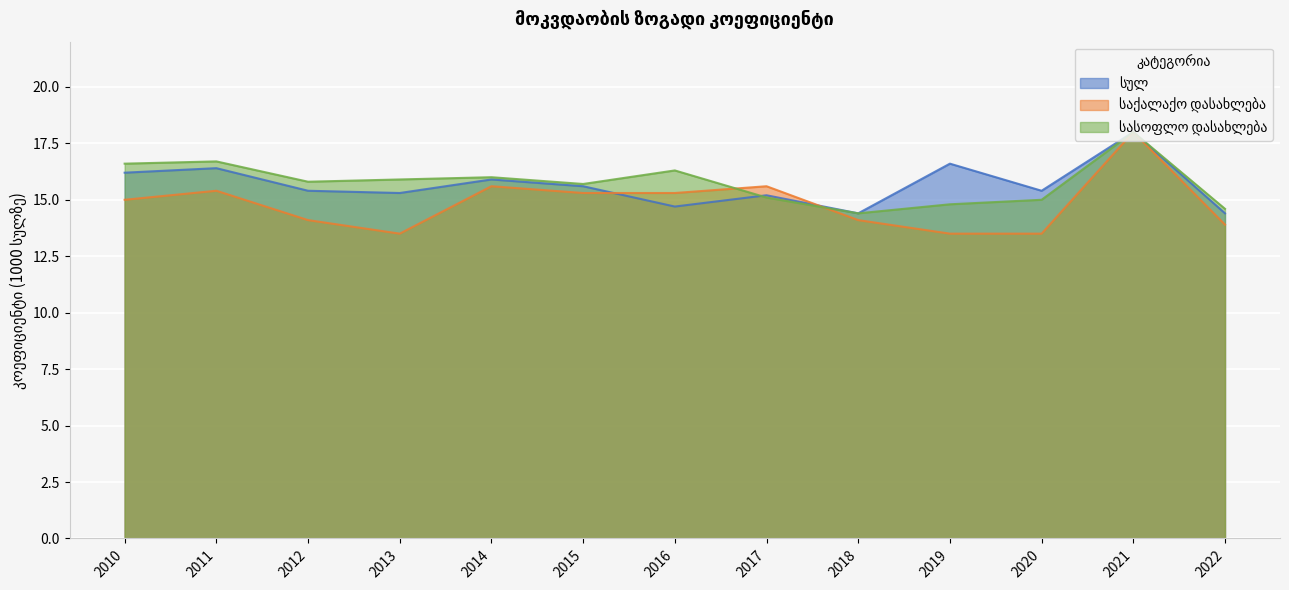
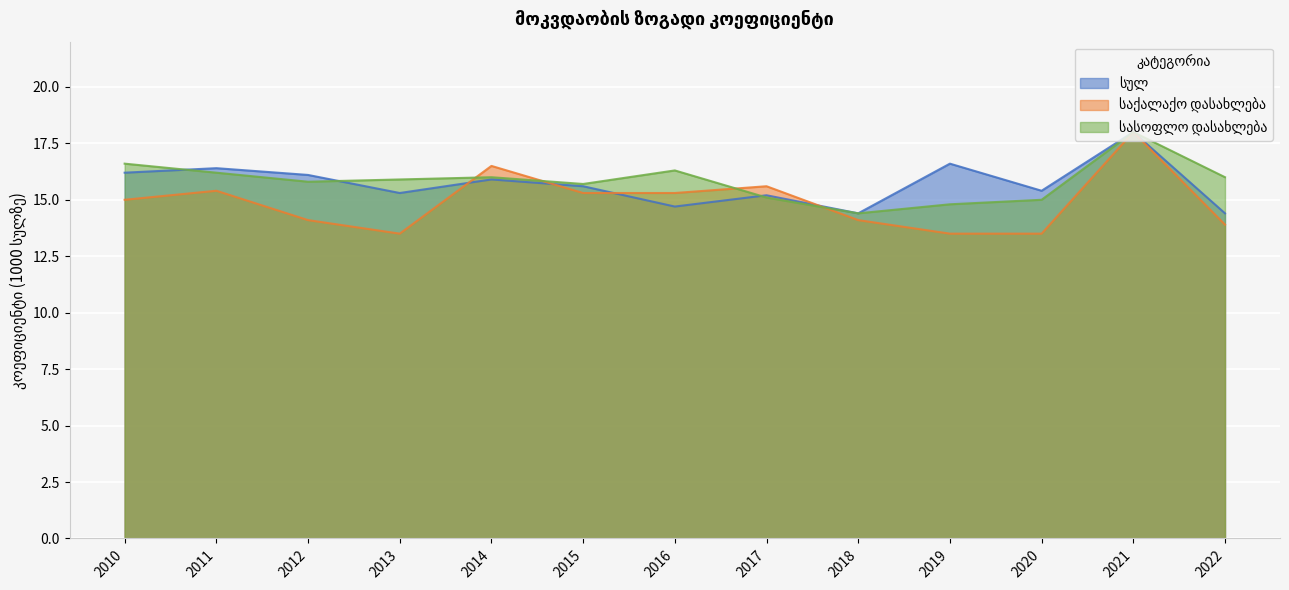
  {
    "სულ": {
      "2010": 16.2,
      "2011": 16.4,
-     "2012": 15.4,
+     "2012": 16.1,
      "2013": 15.3,
      "2016": 14.7,
      "2019": 16.6,
      "2020": 15.4,
      "2022": 14.4
    },
    "საქალაქო დასახლება": {
      "2010": 15.0,
      "2011": 15.4,
      "2012": 14.1,
      "2013": 13.5,
-     "2014": 15.6,
+     "2014": 16.5,
      "2015": 15.3,
      "2016": 15.3,
      "2017": 15.6,
      "2018": 14.1,
      "2019": 13.5,
      "2020": 13.5,
      "2022": 13.9
    },
    "სასოფლო დასახლება": {
      "2010": 16.6,
-     "2011": 16.7,
+     "2011": 16.2,
      "2012": 15.8,
      "2013": 15.9,
      "2016": 16.3,
      "2019": 14.8,
      "2020": 15.0,
-     "2022": 14.6
+     "2022": 16.0
    }
  }
